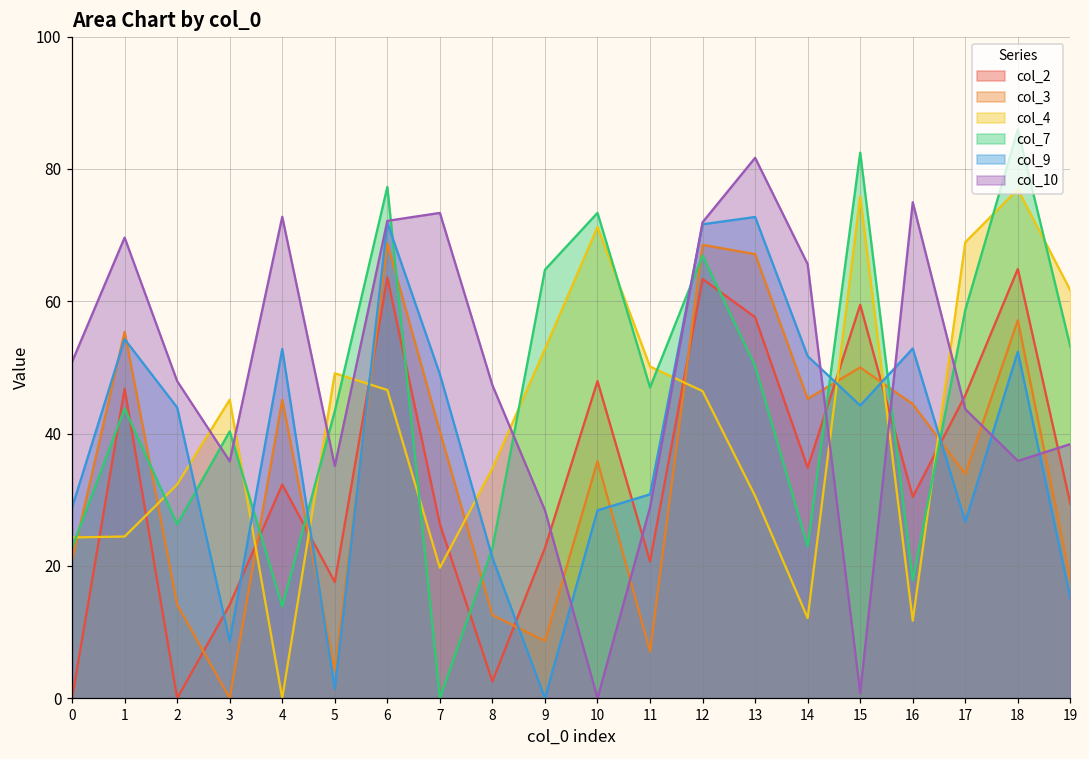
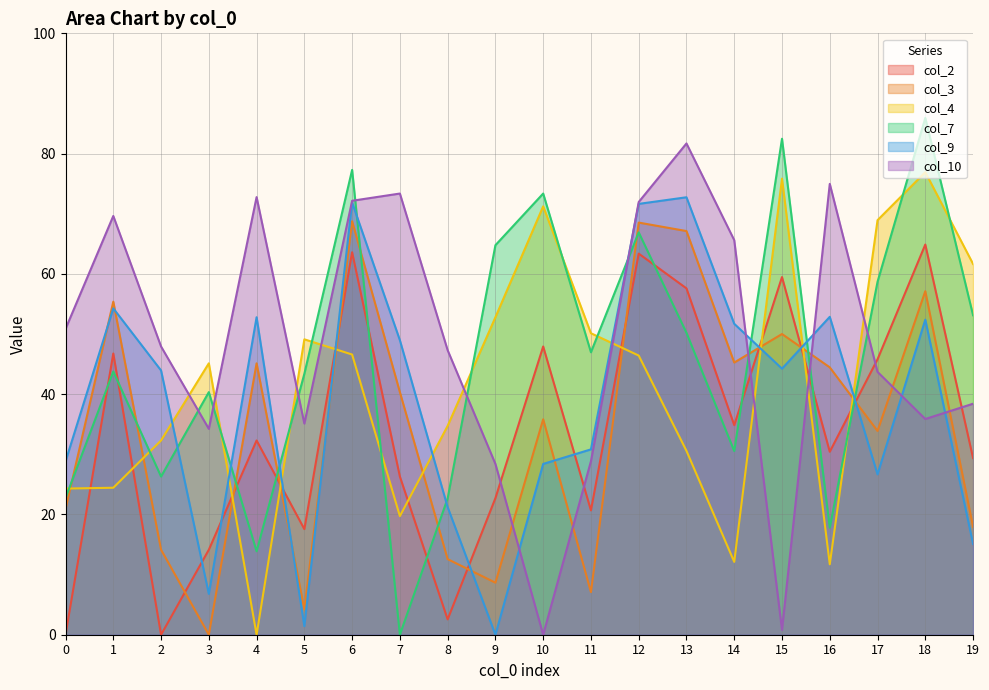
  {
    "col_7": {
      "0": 23,
      "1": 44,
      "2": 26,
      "3": 40,
      "4": 14,
      "5": 43,
      "6": 77,
      "7": 0,
      "8": 23,
      "9": 65,
      "10": 73,
      "11": 47,
      "12": 67,
      "13": 50,
-     "14": 23,
+     "14": 31,
      "15": 82,
      "16": 18,
      "17": 59,
      "19": 53
    },
    "col_9": {
      "0": 29,
      "1": 54,
      "2": 44,
-     "3": 9,
+     "3": 7,
      "4": 53,
      "5": 1,
      "7": 49,
      "8": 21,
      "9": 0,
      "10": 28,
      "11": 31,
      "13": 73,
      "14": 52,
      "15": 44,
      "16": 53,
      "17": 27,
      "18": 52,
      "19": 15
    },
    "col_10": {
      "0": 51,
      "1": 70,
      "2": 48,
-     "3": 36,
+     "3": 34,
      "4": 73,
      "5": 35,
      "7": 73,
      "8": 47,
      "9": 28,
      "10": 0,
      "11": 29,
      "13": 82,
      "14": 66,
      "15": 1,
      "16": 75,
      "17": 44,
      "18": 36,
      "19": 38
    }
  }
